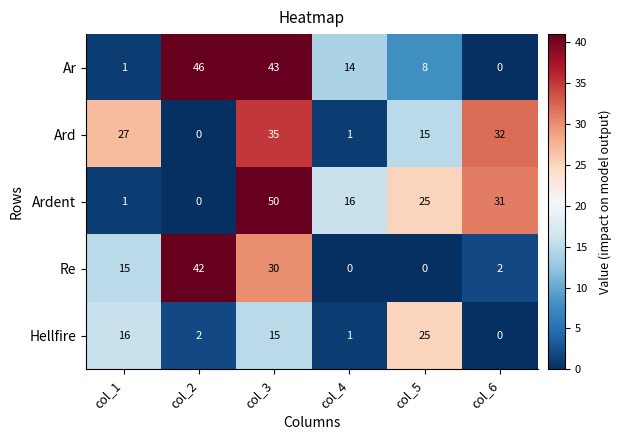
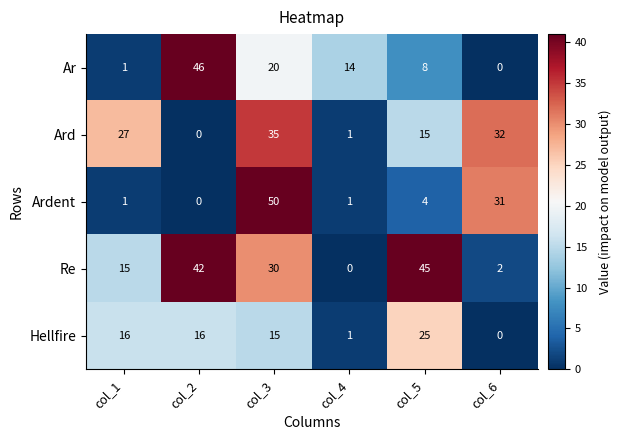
  {
    "Ar": {
      "col_1": 1,
      "col_2": 46,
-     "col_3": 43,
+     "col_3": 20,
      "col_4": 14,
      "col_5": 8,
      "col_6": 0
    },
    "Ard": {
      "col_1": 27,
      "col_2": 0,
      "col_3": 35,
      "col_4": 1,
      "col_5": 15,
      "col_6": 32
    },
    "Ardent": {
      "col_1": 1,
      "col_2": 0,
      "col_3": 50,
-     "col_4": 16,
-     "col_5": 25,
+     "col_4": 1,
+     "col_5": 4,
      "col_6": 31
    },
    "Re": {
      "col_1": 15,
      "col_2": 42,
      "col_3": 30,
      "col_4": 0,
-     "col_5": 0,
+     "col_5": 45,
      "col_6": 2
    },
    "Hellfire": {
      "col_1": 16,
-     "col_2": 2,
+     "col_2": 16,
      "col_3": 15,
      "col_4": 1,
      "col_5": 25,
      "col_6": 0
    }
  }
